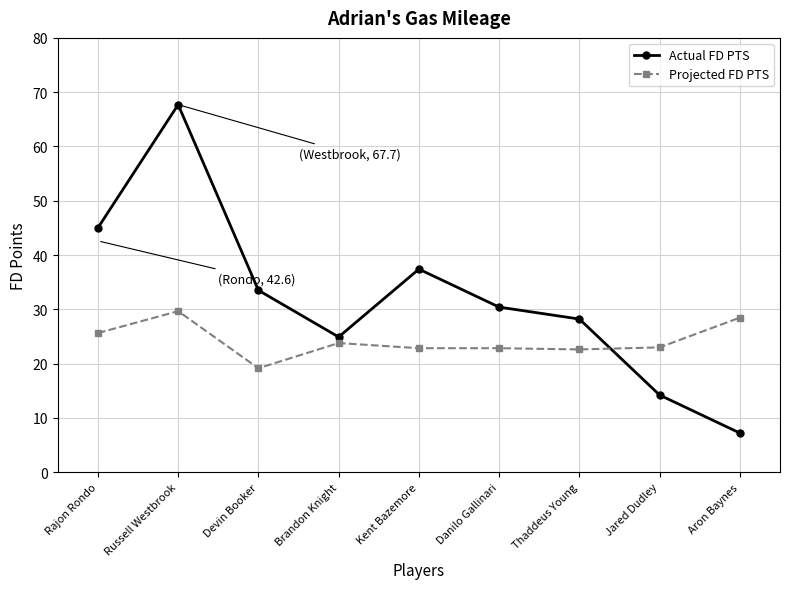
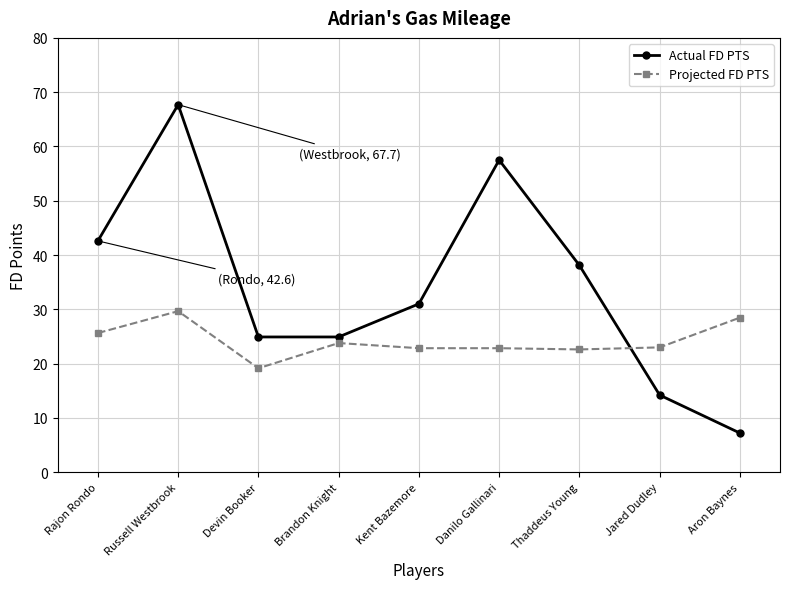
  {
    "Actual FD PTS": {
-     "Rajon Rondo": 45,
-     "Devin Booker": 34,
+     "Rajon Rondo": 43,
+     "Devin Booker": 25,
      "Brandon Knight": 25,
-     "Kent Bazemore": 37,
-     "Danilo Gallinari": 30,
-     "Thaddeus Young": 28,
+     "Kent Bazemore": 31,
+     "Danilo Gallinari": 58,
+     "Thaddeus Young": 38,
      "Jared Dudley": 14,
      "Aron Baynes": 7
    },
    "Projected FD PTS": {
      "Rajon Rondo": 26,
      "Russell Westbrook": 30,
      "Devin Booker": 19,
      "Brandon Knight": 24,
      "Kent Bazemore": 23,
      "Danilo Gallinari": 23,
      "Thaddeus Young": 23,
      "Jared Dudley": 23,
      "Aron Baynes": 28
    }
  }
